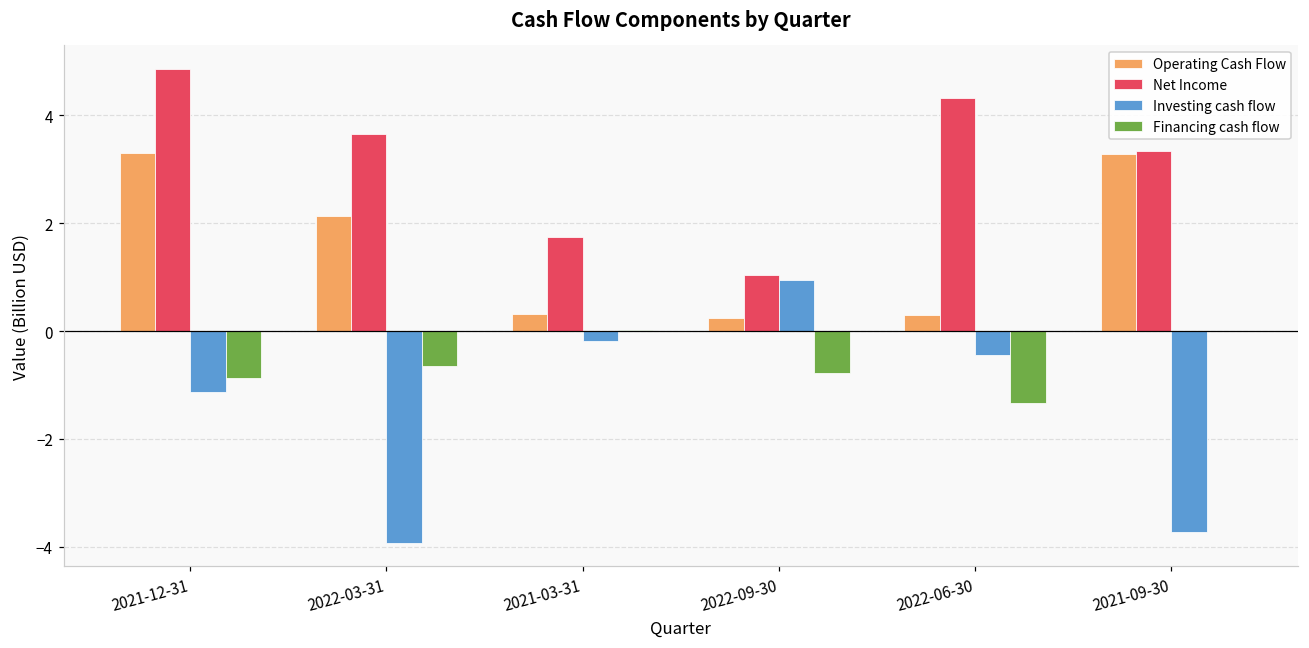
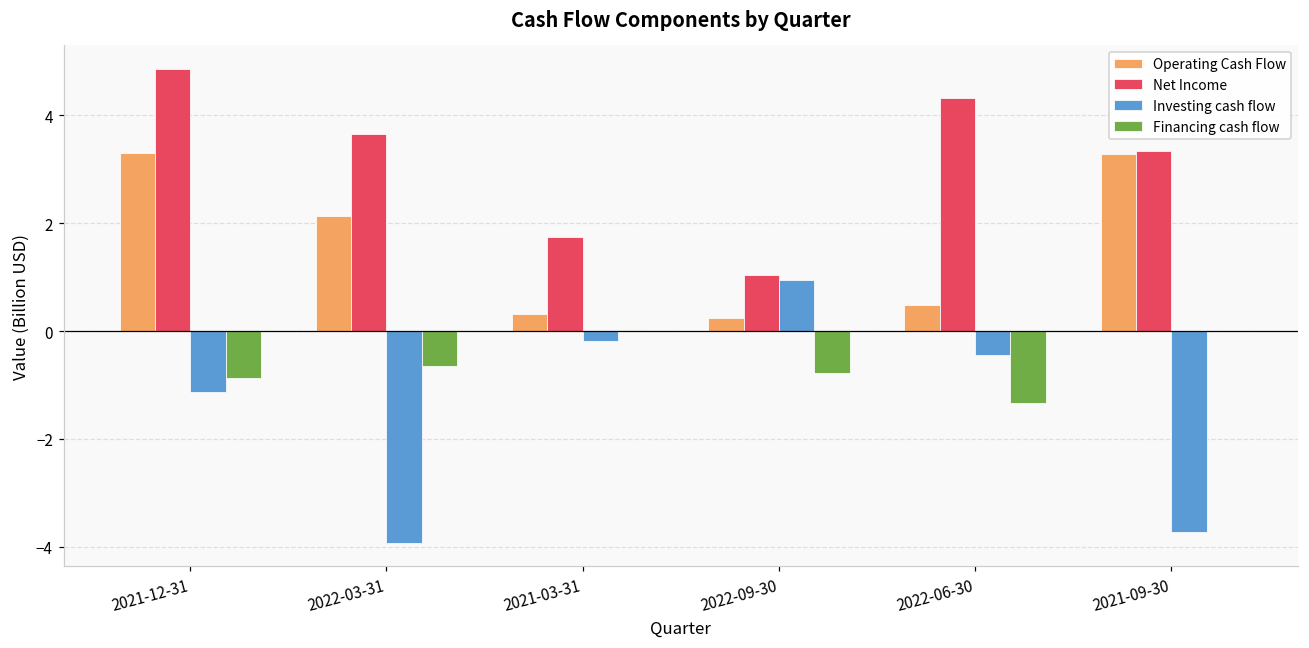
  {
    "Operating Cash Flow": {
      "2021-12-31": 3.3,
      "2022-03-31": 2.1,
      "2021-03-31": 0.3,
      "2022-09-30": 0.3,
-     "2022-06-30": 0.3,
+     "2022-06-30": 0.5,
      "2021-09-30": 3.3
    },
    "Net Income": {
      "2021-12-31": 4.9,
      "2022-03-31": 3.7,
      "2021-03-31": 1.7,
      "2022-09-30": 1.0,
      "2022-06-30": 4.3,
      "2021-09-30": 3.3
    },
    "Investing cash flow": {
      "2021-12-31": -1.1,
      "2022-03-31": -3.9,
      "2021-03-31": -0.2,
      "2022-09-30": 0.9,
      "2022-06-30": -0.4,
      "2021-09-30": -3.7
    },
    "Financing cash flow": {
      "2021-12-31": -0.9,
      "2022-03-31": -0.6,
      "2022-09-30": -0.8,
      "2022-06-30": -1.3
    }
  }
